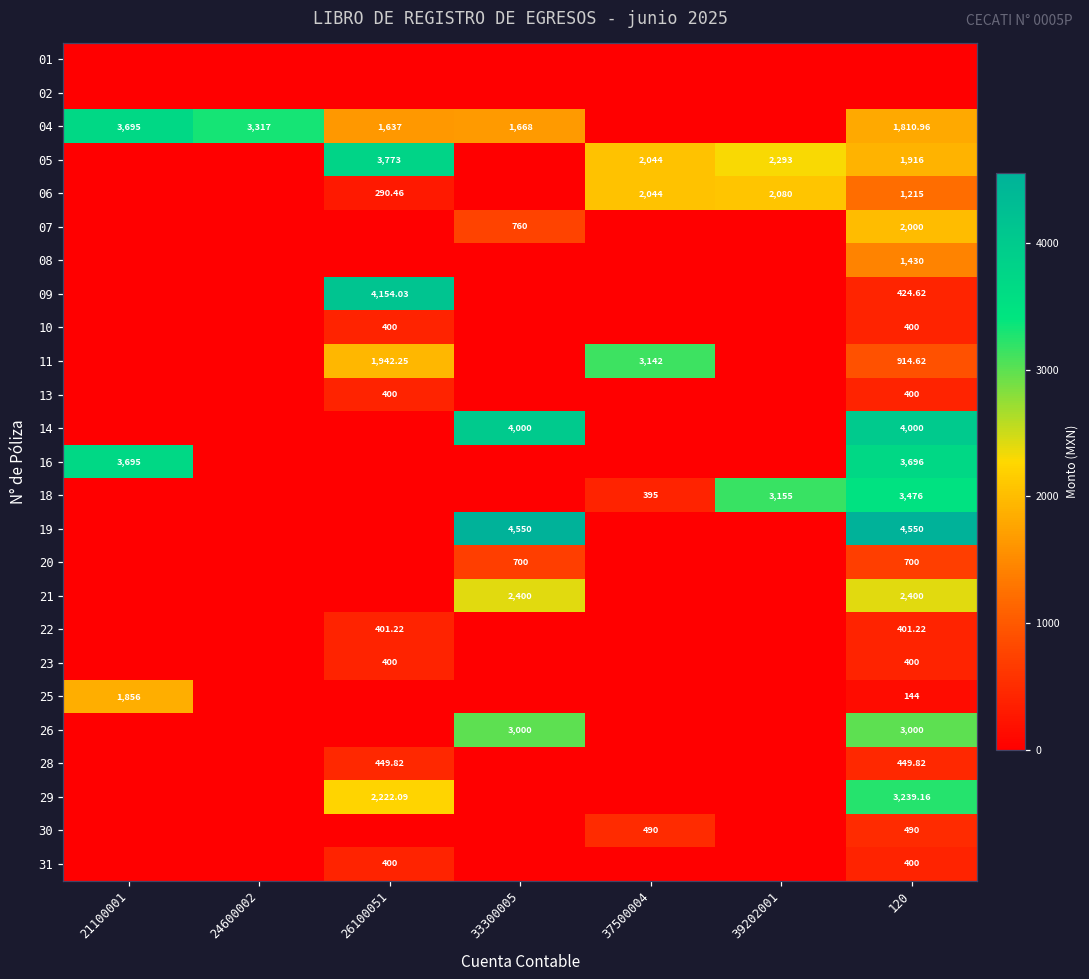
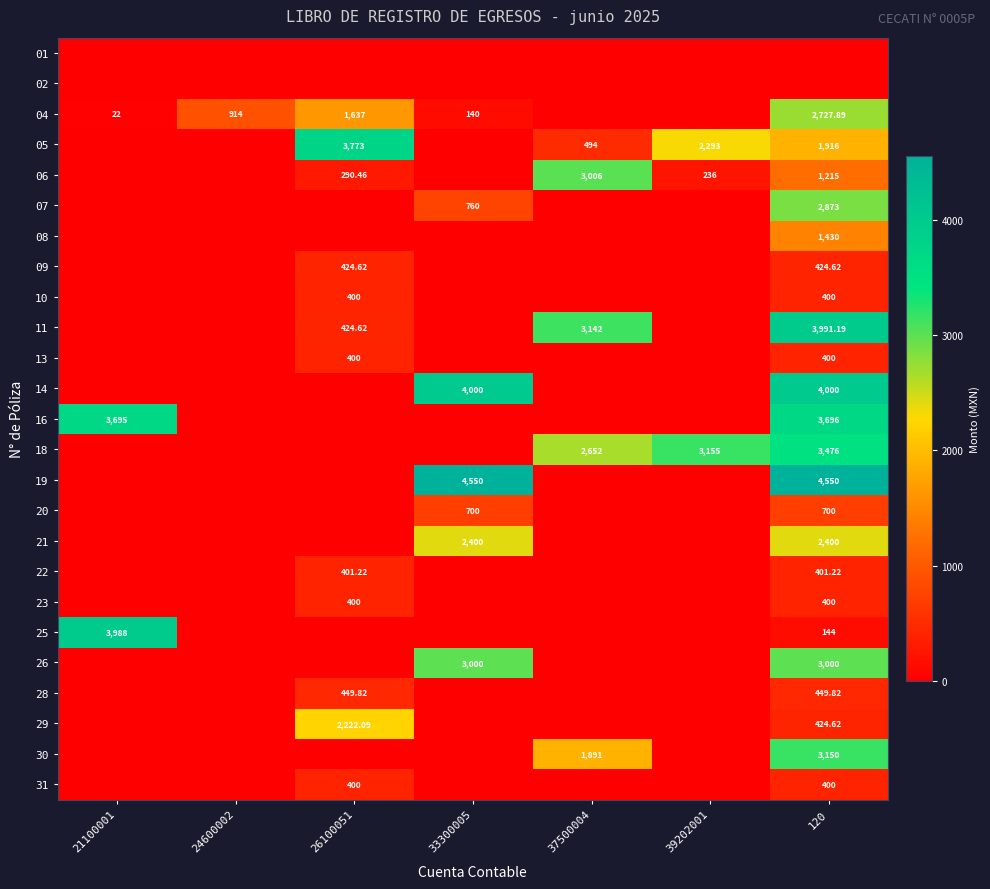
  {
    "04": {
-     "21100001": "3,695",
-     "24600002": "3,317",
+     "21100001": "22",
+     "24600002": "914",
      "26100051": "1,637",
-     "33300005": "1,668",
-     "120": "1,810.96"
+     "33300005": "140",
+     "120": "2,727.89"
    },
    "05": {
      "26100051": "3,773",
-     "37500004": "2,044",
+     "37500004": "494",
      "39202001": "2,293",
      "120": "1,916"
    },
    "06": {
      "26100051": "290.46",
-     "37500004": "2,044",
-     "39202001": "2,080",
+     "37500004": "3,006",
+     "39202001": "236",
      "120": "1,215"
    },
    "07": {
      "33300005": "760",
-     "120": "2,000"
+     "120": "2,873"
    },
    "08": {
      "120": "1,430"
    },
    "09": {
-     "26100051": "4,154.03",
+     "26100051": "424.62",
      "120": "424.62"
    },
    "10": {
      "26100051": "400",
      "120": "400"
    },
    "11": {
-     "26100051": "1,942.25",
+     "26100051": "424.62",
      "37500004": "3,142",
-     "120": "914.62"
+     "120": "3,991.19"
    },
    "13": {
      "26100051": "400",
      "120": "400"
    },
    "14": {
      "33300005": "4,000",
      "120": "4,000"
    },
    "16": {
      "21100001": "3,695",
      "120": "3,696"
    },
    "18": {
-     "37500004": "395",
+     "37500004": "2,652",
      "39202001": "3,155",
      "120": "3,476"
    },
    "19": {
      "33300005": "4,550",
      "120": "4,550"
    },
    "20": {
      "33300005": "700",
      "120": "700"
    },
    "21": {
      "33300005": "2,400",
      "120": "2,400"
    },
    "22": {
      "26100051": "401.22",
      "120": "401.22"
    },
    "23": {
      "26100051": "400",
      "120": "400"
    },
    "25": {
-     "21100001": "1,856",
+     "21100001": "3,988",
      "120": "144"
    },
    "26": {
      "33300005": "3,000",
      "120": "3,000"
    },
    "28": {
      "26100051": "449.82",
      "120": "449.82"
    },
    "29": {
      "26100051": "2,222.09",
-     "120": "3,239.16"
+     "120": "424.62"
    },
    "30": {
-     "37500004": "490",
-     "120": "490"
+     "37500004": "1,891",
+     "120": "3,150"
    },
    "31": {
      "26100051": "400",
      "120": "400"
    }
  }
